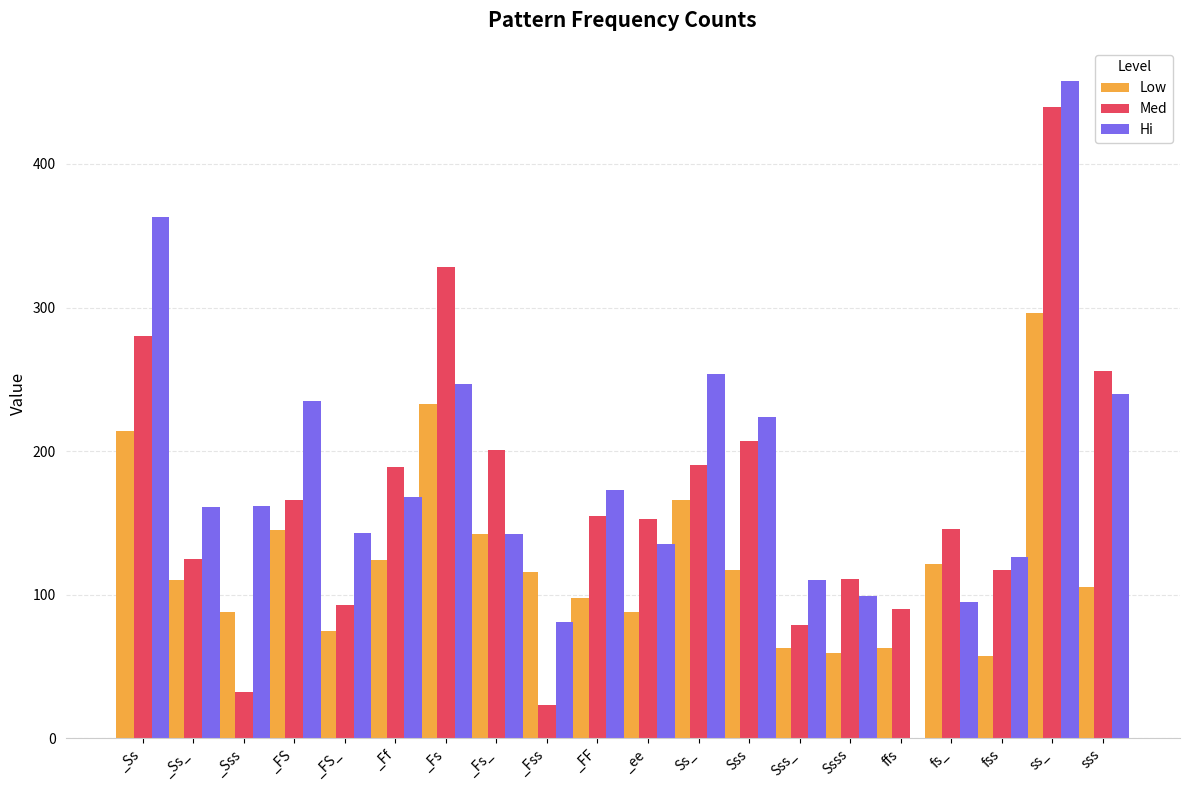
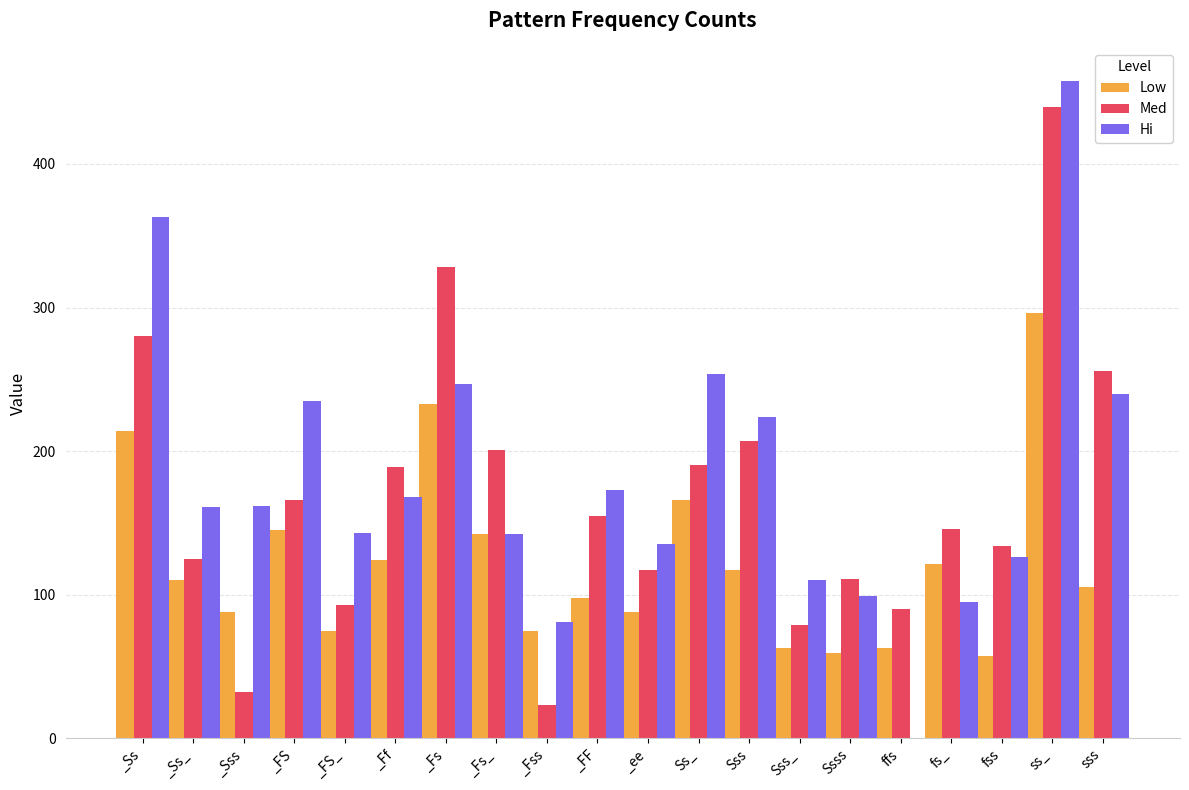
  {
    "Low": {
      "_Ss": 214,
      "_Ss_": 110,
      "_Sss": 88,
      "_FS": 145,
      "_FS_": 75,
      "_Ff": 124,
      "_Fs": 233,
      "_Fs_": 142,
-     "_Fss": 116,
+     "_Fss": 75,
      "_FF": 98,
      "_ee": 88,
      "Ss_": 166,
      "Sss": 117,
      "Sss_": 63,
      "Ssss": 59,
      "ffs": 63,
      "fs_": 121,
      "fss": 57,
      "ss_": 296,
      "sss": 105
    },
    "Med": {
      "_Ss": 280,
      "_Ss_": 125,
      "_Sss": 32,
      "_FS": 166,
      "_FS_": 93,
      "_Ff": 189,
      "_Fs": 328,
      "_Fs_": 201,
      "_Fss": 23,
      "_FF": 155,
-     "_ee": 153,
+     "_ee": 117,
      "Ss_": 190,
      "Sss": 207,
      "Sss_": 79,
      "Ssss": 111,
      "ffs": 90,
      "fs_": 146,
-     "fss": 117,
+     "fss": 134,
      "ss_": 440,
      "sss": 256
    },
    "Hi": {
      "_Ss": 363,
      "_Ss_": 161,
      "_Sss": 162,
      "_FS": 235,
      "_FS_": 143,
      "_Ff": 168,
      "_Fs": 247,
      "_Fs_": 142,
      "_Fss": 81,
      "_FF": 173,
      "_ee": 135,
      "Ss_": 254,
      "Sss": 224,
      "Sss_": 110,
      "Ssss": 99,
      "ffs": 0,
      "fs_": 95,
      "fss": 126,
      "ss_": 458,
      "sss": 240
    }
  }
